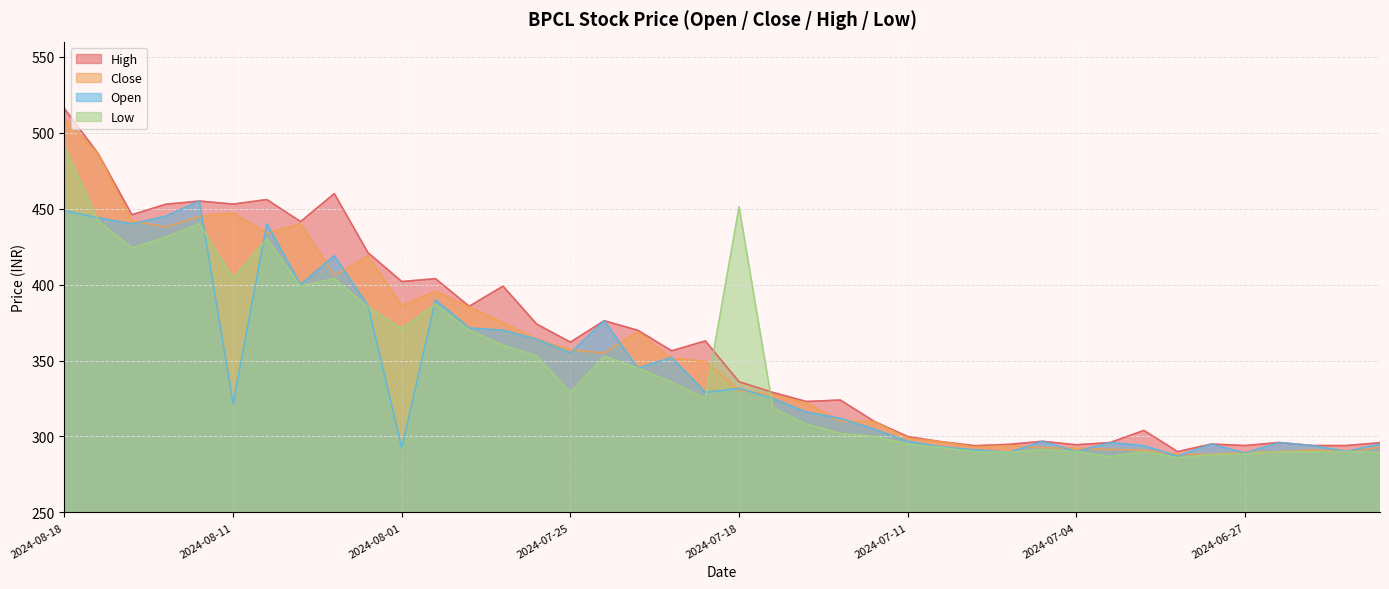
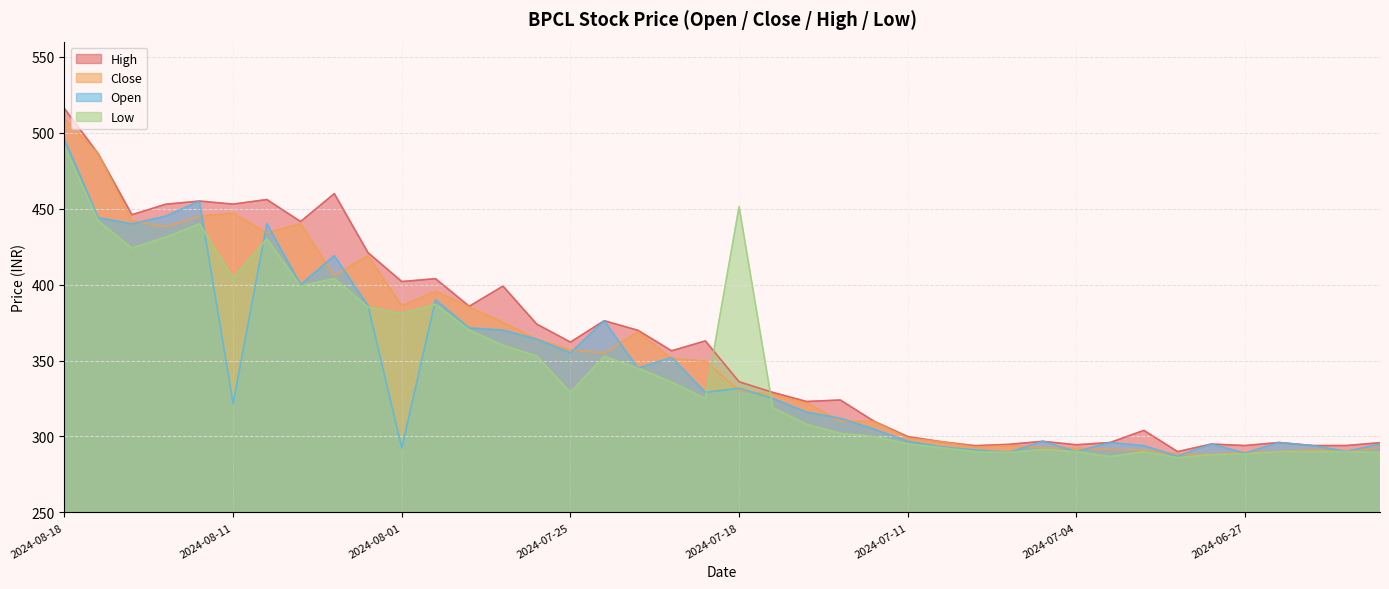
  {
    "Open": {
-     "2024-08-18": 449,
+     "2024-08-18": 496,
      "2024-08-11": 322,
      "2024-08-01": 293,
      "2024-07-25": 355,
      "2024-07-11": 297
    },
    "Low": {
      "2024-08-18": 491,
      "2024-08-11": 404,
-     "2024-08-01": 371,
+     "2024-08-01": 381,
      "2024-07-25": 329,
      "2024-07-18": 451,
      "2024-07-11": 295
    }
  }
